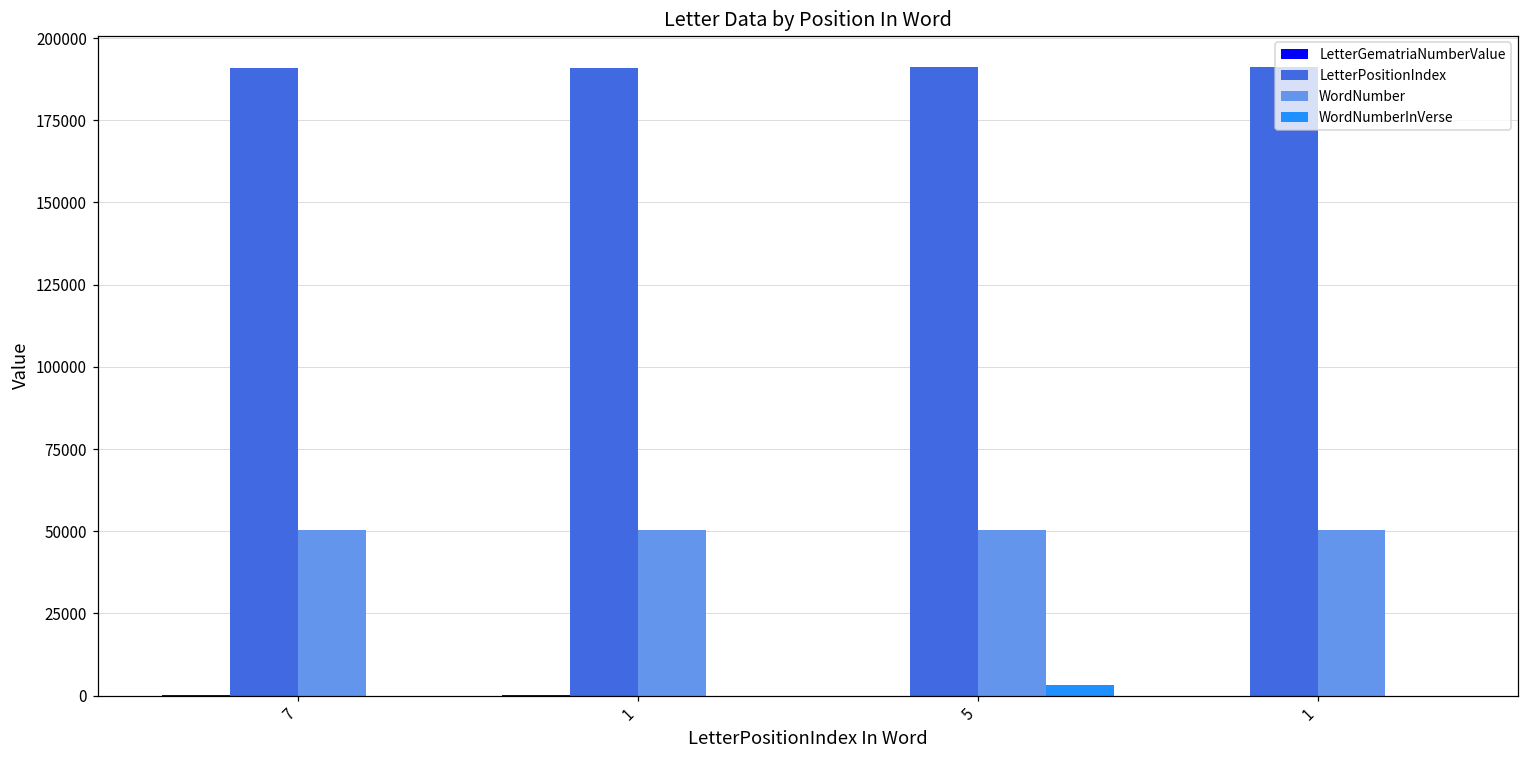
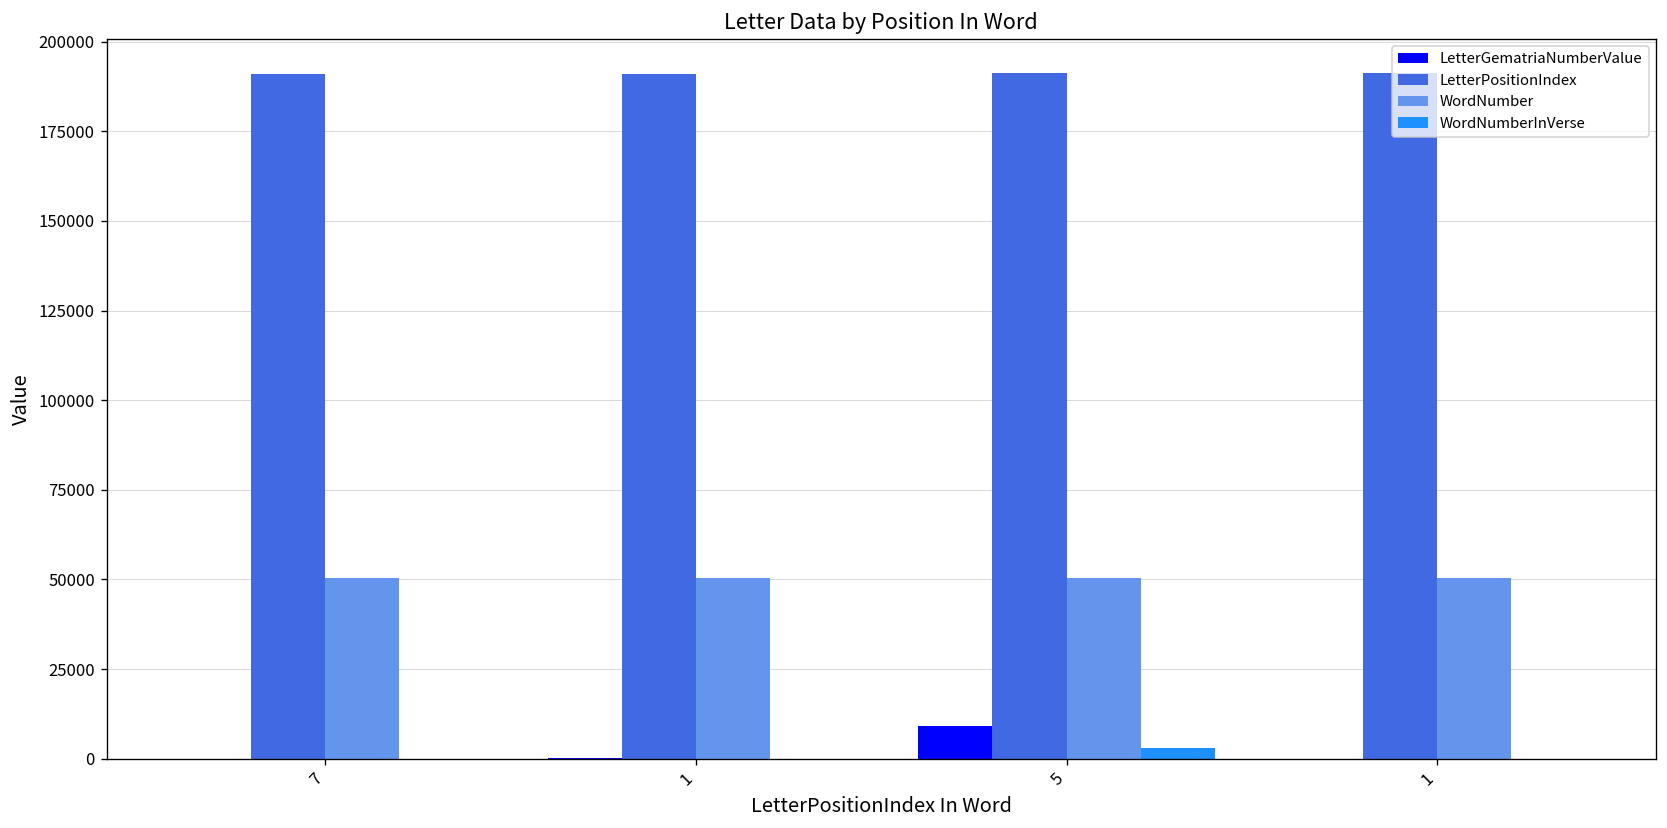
  {
    "LetterGematriaNumberValue": {
-     "5": 0
+     "5": 9000
    },
    "WordNumberInVerse": {
      "5": 3000
    }
  }
